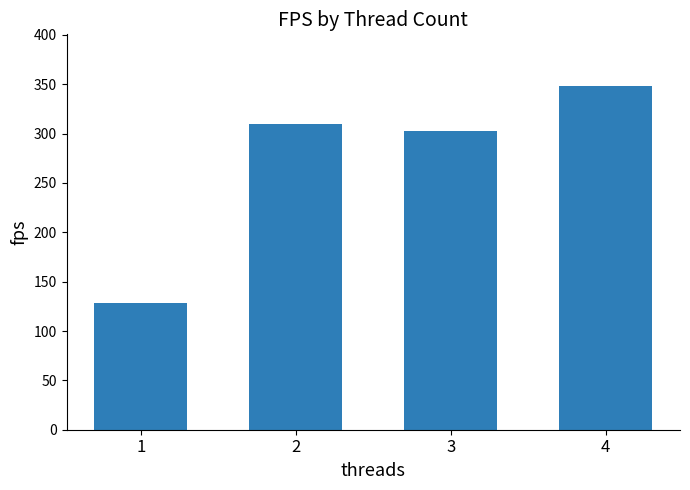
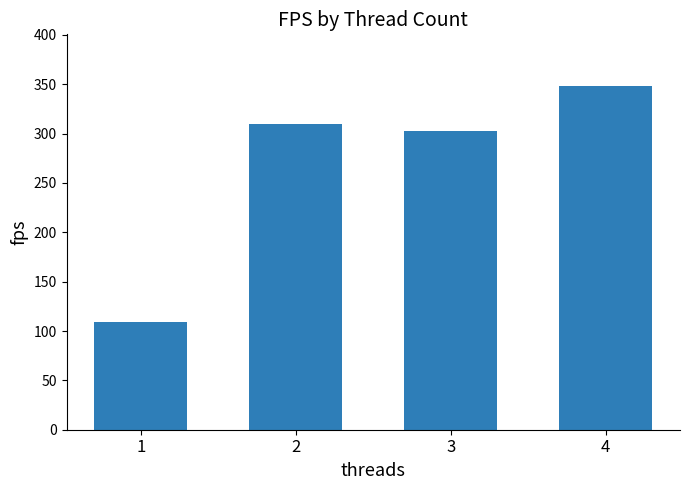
  {
-   "1": 130,
+   "1": 110,
    "2": 310,
    "3": 300,
    "4": 350
  }
